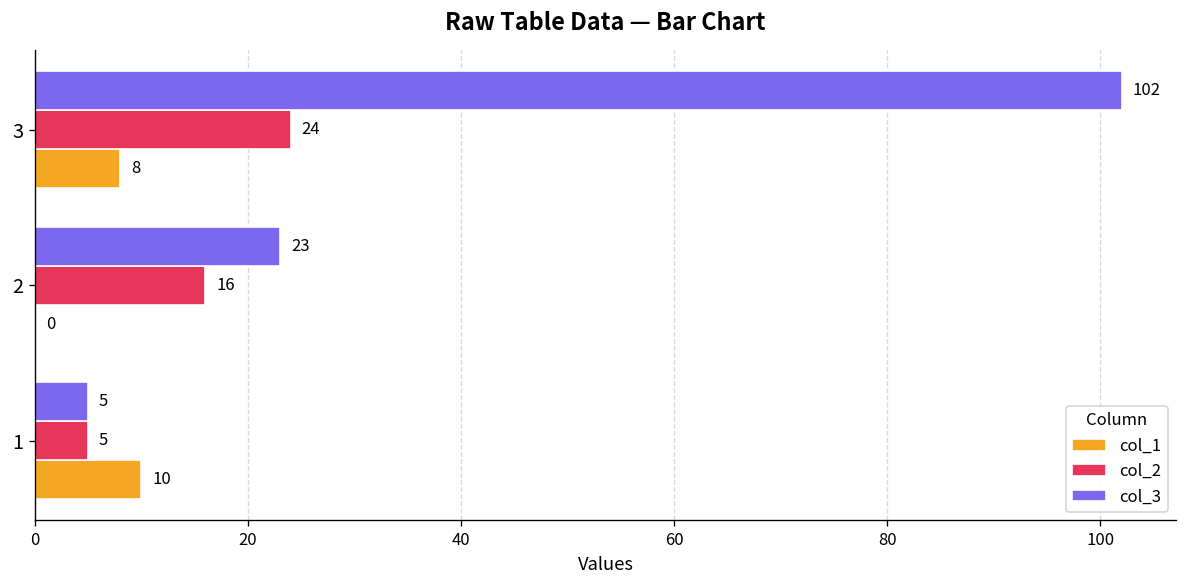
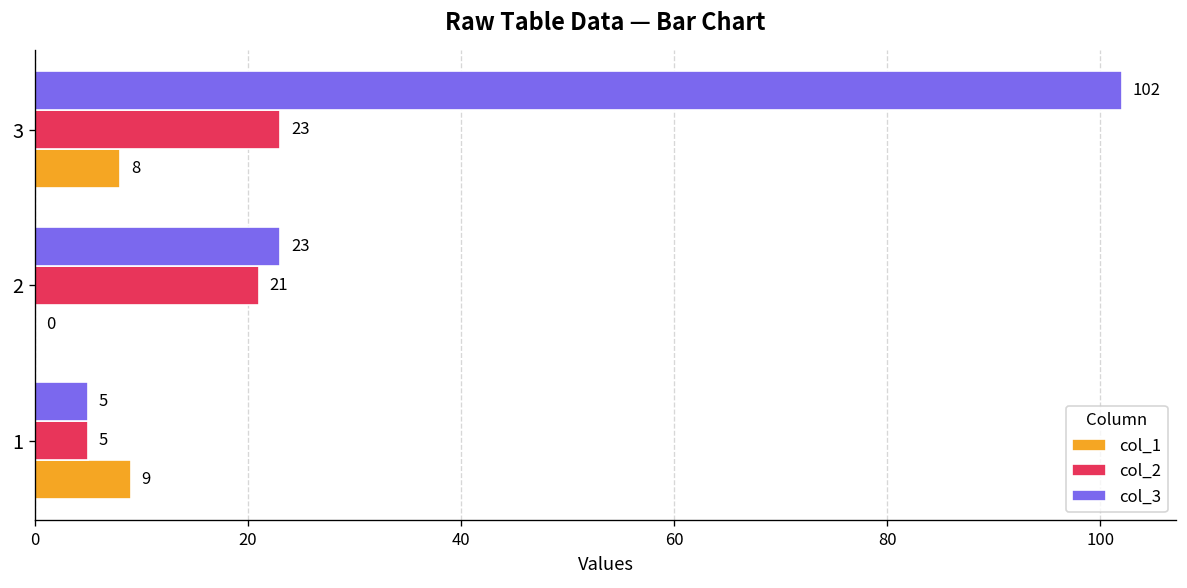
  {
    "col_1": {
      "3": 8,
      "2": 0,
-     "1": 10
+     "1": 9
    },
    "col_2": {
-     "3": 24,
-     "2": 16,
+     "3": 23,
+     "2": 21,
      "1": 5
    },
    "col_3": {
      "3": 102,
      "2": 23,
      "1": 5
    }
  }
